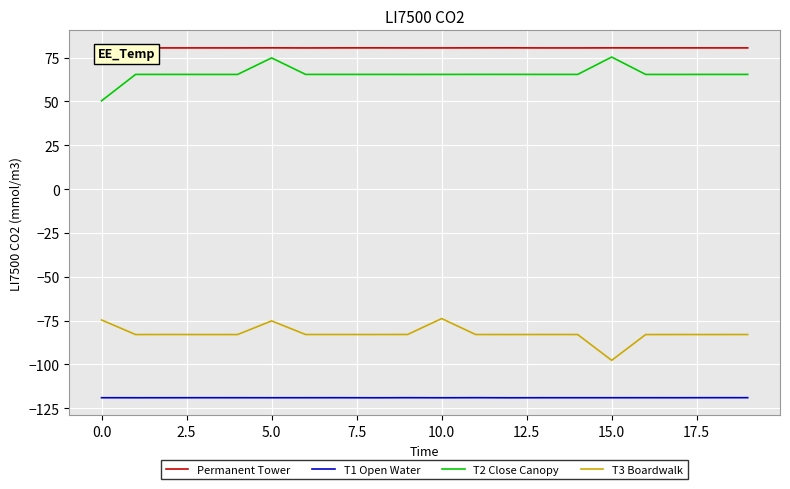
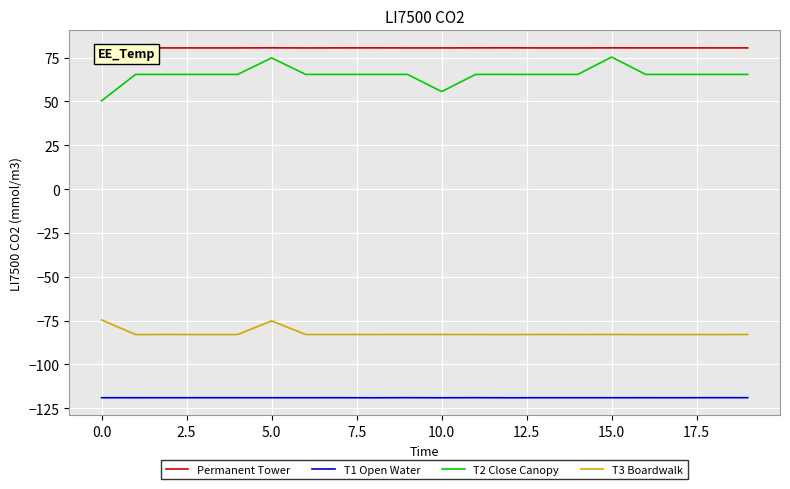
  {
    "Permanent Tower": {
      "5.0": 81,
      "10.0": 81,
      "15.0": 81
    },
    "T1 Open Water": {
      "0.0": -119,
      "5.0": -119,
      "10.0": -119,
      "15.0": -119
    },
    "T2 Close Canopy": {
      "0.0": 50,
      "5.0": 75,
-     "10.0": 65,
+     "10.0": 56,
      "15.0": 75
    },
    "T3 Boardwalk": {
      "0.0": -75,
      "5.0": -75,
-     "10.0": -74,
-     "15.0": -98
+     "10.0": -83,
+     "15.0": -83
    }
  }
